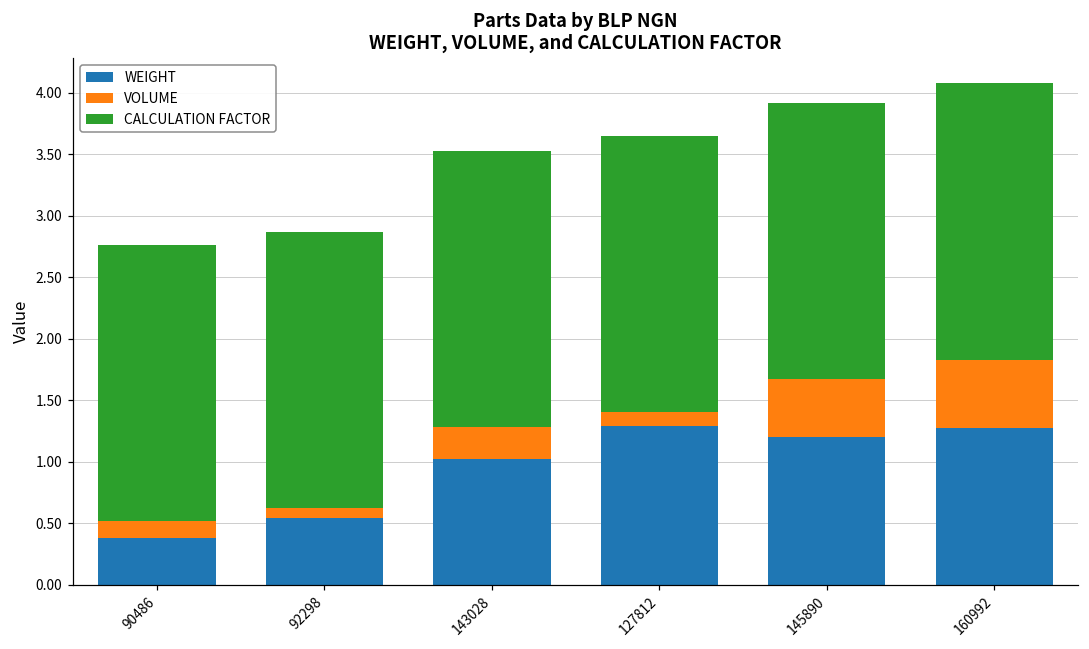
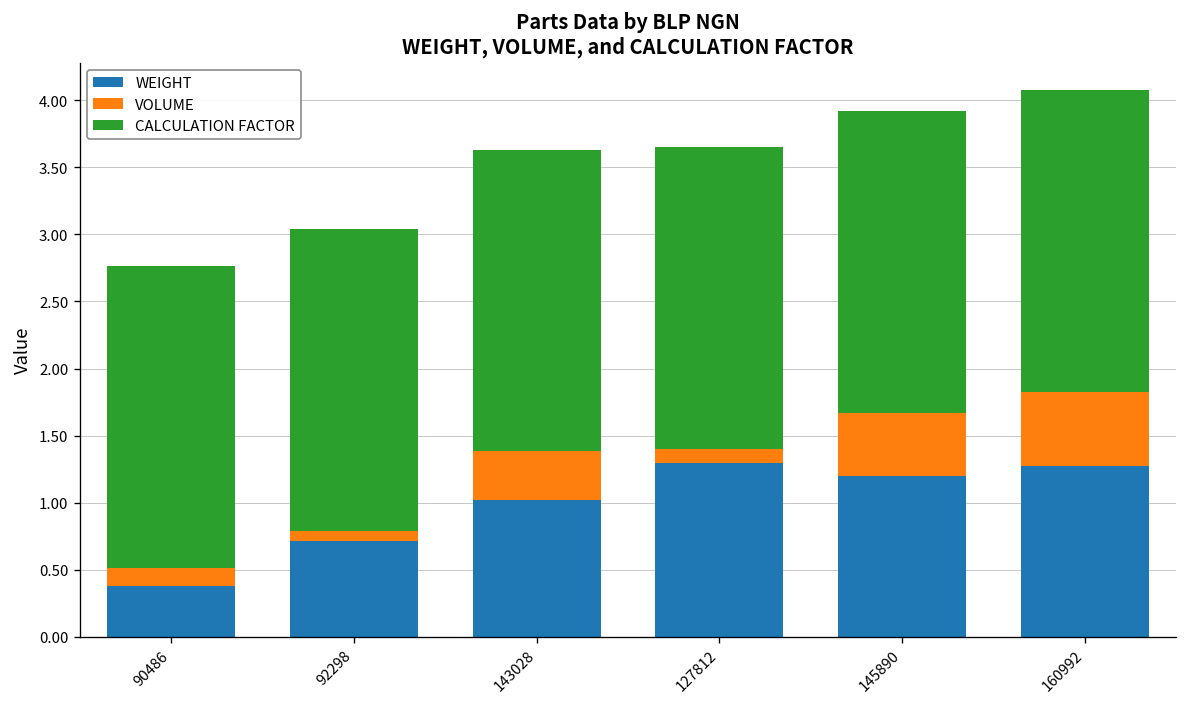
  {
    "WEIGHT": {
      "90486": 0.38,
-     "92298": 0.55,
+     "92298": 0.71,
      "143028": 1.02,
      "127812": 1.29,
      "145890": 1.20,
      "160992": 1.28
    },
    "VOLUME": {
      "90486": 0.14,
      "92298": 0.08,
-     "143028": 0.26,
+     "143028": 0.36,
      "127812": 0.11,
      "145890": 0.47,
      "160992": 0.55
    },
    "CALCULATION FACTOR": {
      "90486": 2.25,
      "92298": 2.25,
      "143028": 2.25,
      "127812": 2.25,
      "145890": 2.25,
      "160992": 2.25
    }
  }
